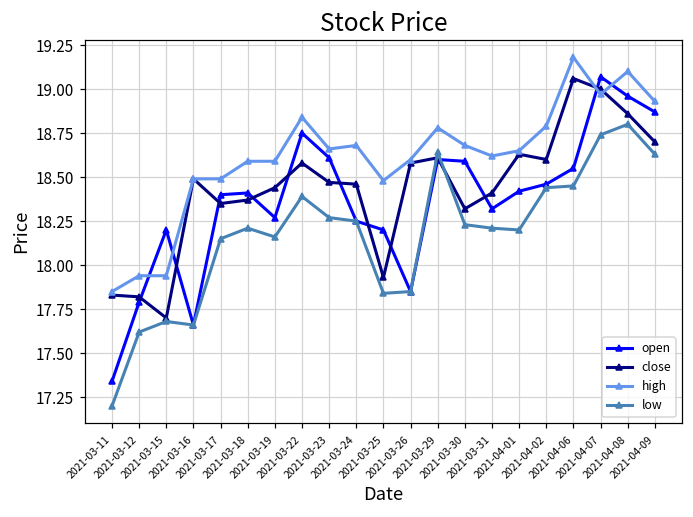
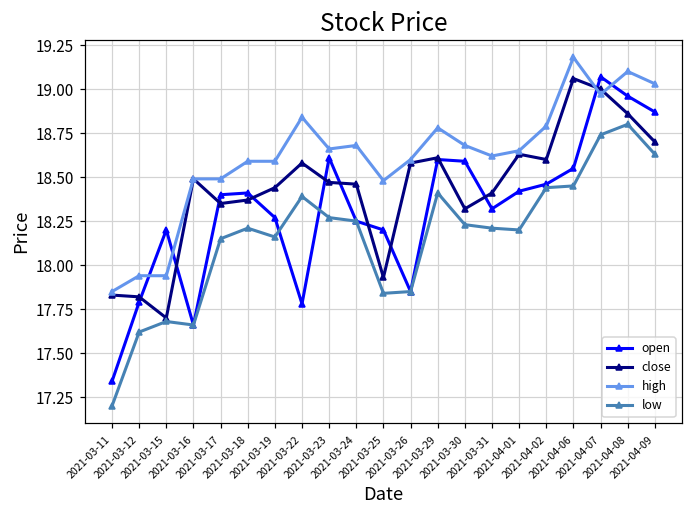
  {
    "open": {
      "2021-03-11": 17.34,
      "2021-03-12": 17.79,
      "2021-03-15": 18.20,
      "2021-03-17": 18.40,
      "2021-03-18": 18.41,
      "2021-03-19": 18.27,
-     "2021-03-22": 18.75,
+     "2021-03-22": 17.78,
      "2021-03-23": 18.61,
      "2021-03-25": 18.20,
      "2021-03-30": 18.59,
      "2021-03-31": 18.32,
      "2021-04-01": 18.42,
      "2021-04-02": 18.46,
      "2021-04-06": 18.55,
      "2021-04-07": 19.07,
      "2021-04-08": 18.96,
      "2021-04-09": 18.87
    },
    "close": {
      "2021-03-11": 17.83,
      "2021-03-12": 17.82,
      "2021-03-15": 17.70,
      "2021-03-17": 18.35,
      "2021-03-18": 18.37,
      "2021-03-19": 18.44,
      "2021-03-22": 18.58,
      "2021-03-23": 18.47,
      "2021-03-24": 18.46,
      "2021-03-25": 17.93,
      "2021-03-26": 18.58,
      "2021-03-30": 18.32,
      "2021-03-31": 18.41,
      "2021-04-01": 18.63,
      "2021-04-02": 18.60,
      "2021-04-06": 19.06,
      "2021-04-07": 19.00,
      "2021-04-08": 18.86,
      "2021-04-09": 18.70
    },
    "high": {
      "2021-03-11": 17.85,
      "2021-03-12": 17.94,
      "2021-03-15": 17.94,
      "2021-03-17": 18.49,
      "2021-03-18": 18.59,
      "2021-03-19": 18.59,
      "2021-03-22": 18.84,
      "2021-03-23": 18.66,
      "2021-03-24": 18.68,
      "2021-03-25": 18.48,
      "2021-03-26": 18.60,
      "2021-03-29": 18.78,
      "2021-03-30": 18.68,
      "2021-03-31": 18.62,
      "2021-04-01": 18.65,
      "2021-04-02": 18.79,
      "2021-04-06": 19.18,
      "2021-04-07": 18.97,
      "2021-04-08": 19.10,
-     "2021-04-09": 18.93
+     "2021-04-09": 19.03
    },
    "low": {
      "2021-03-11": 17.20,
      "2021-03-12": 17.62,
      "2021-03-15": 17.68,
      "2021-03-17": 18.15,
      "2021-03-18": 18.21,
      "2021-03-19": 18.16,
      "2021-03-22": 18.39,
      "2021-03-23": 18.27,
      "2021-03-25": 17.84,
-     "2021-03-29": 18.64,
+     "2021-03-29": 18.41,
      "2021-03-30": 18.23,
      "2021-03-31": 18.21,
      "2021-04-01": 18.20,
      "2021-04-02": 18.44,
      "2021-04-06": 18.45,
      "2021-04-07": 18.74,
      "2021-04-08": 18.80,
      "2021-04-09": 18.63
    }
  }
